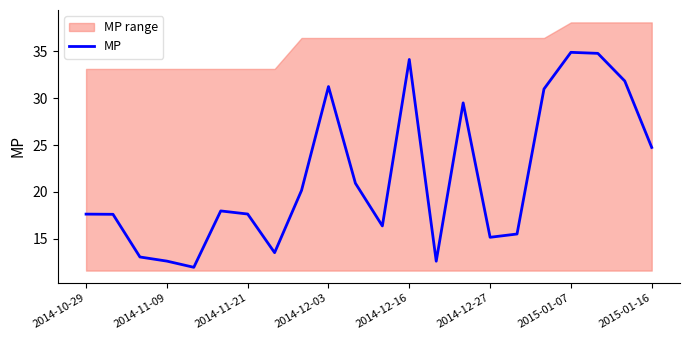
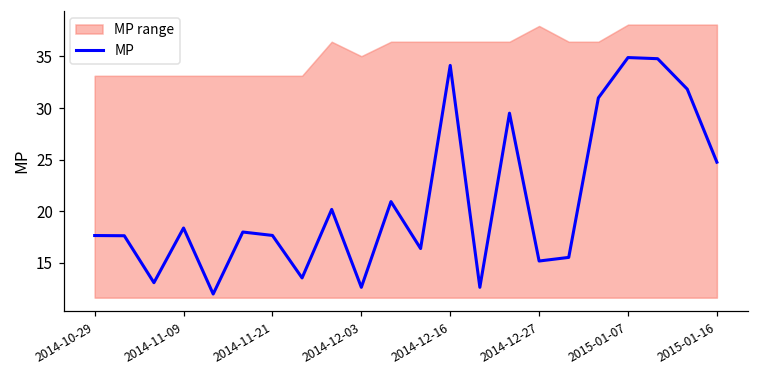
  {
    "MP": {
      "2014-10-29": 18,
-     "2014-11-09": 13,
+     "2014-11-09": 18,
      "2014-11-21": 18,
-     "2014-12-03": 31,
+     "2014-12-03": 13,
      "2014-12-16": 34,
      "2014-12-27": 15,
      "2015-01-07": 35,
      "2015-01-16": 25
    },
    "MP range": {
      "2014-10-29": 33,
      "2014-11-09": 33,
      "2014-11-21": 33,
-     "2014-12-03": 36,
+     "2014-12-03": 35,
      "2014-12-16": 36,
-     "2014-12-27": 36,
+     "2014-12-27": 38,
      "2015-01-07": 38,
      "2015-01-16": 38
    }
  }
